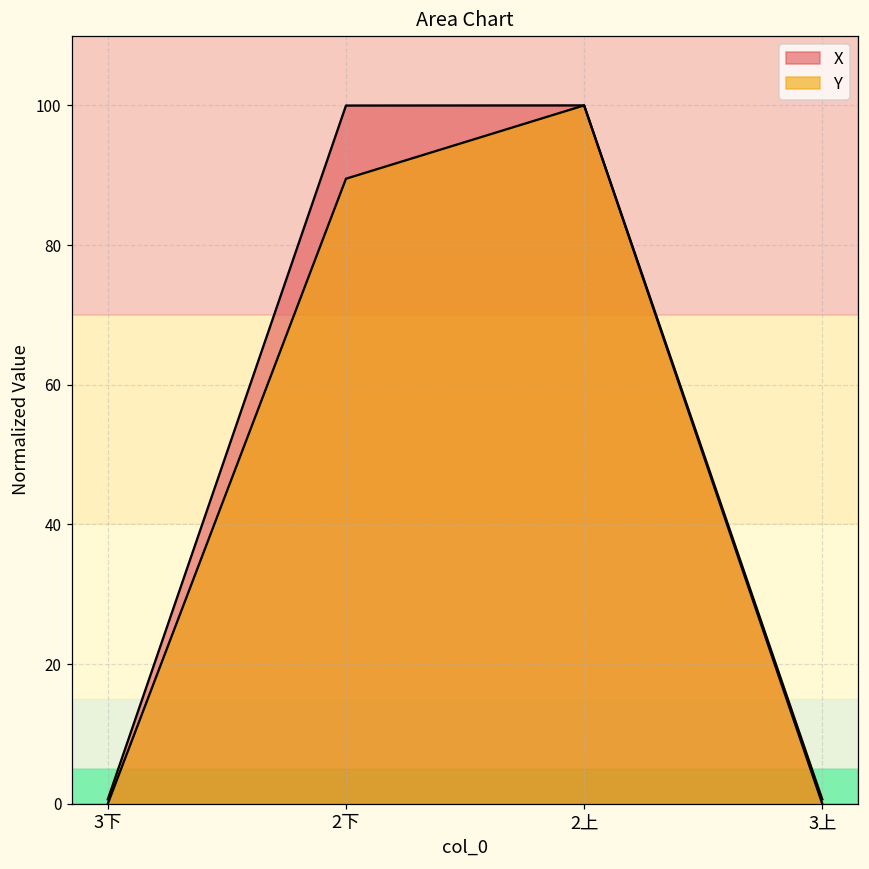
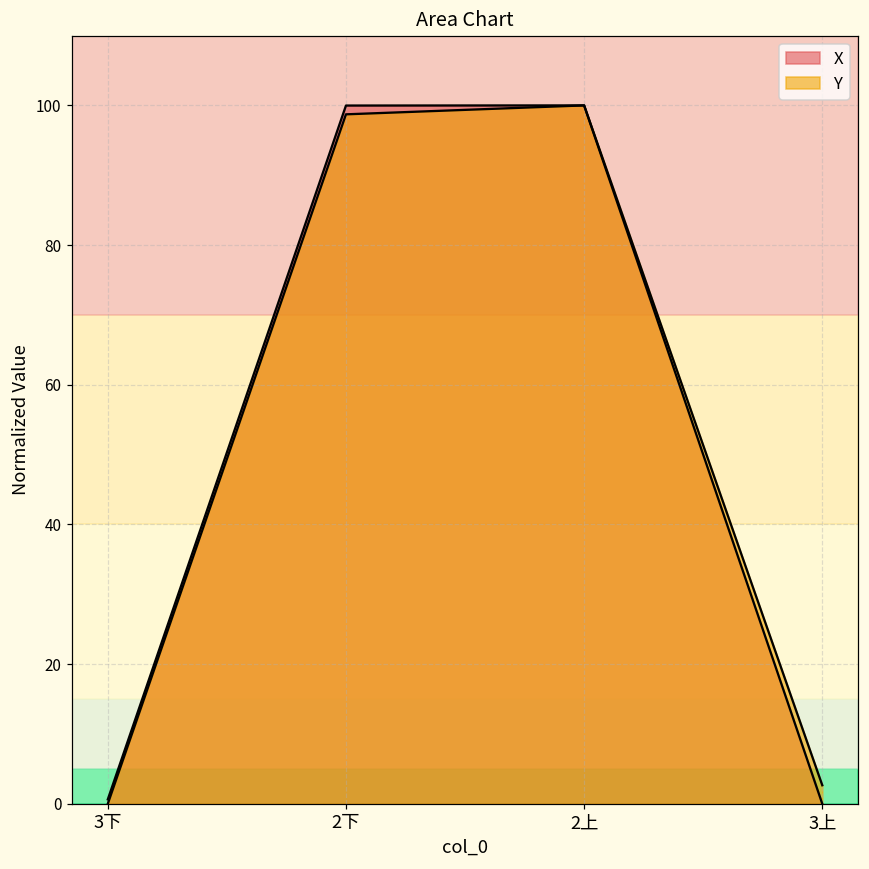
  {
    "X": {
      "3下": 1,
      "2下": 100,
      "3上": 0
    },
    "Y": {
      "3下": 0,
-     "2下": 90,
-     "3上": 1
+     "2下": 99,
+     "3上": 3
    }
  }
